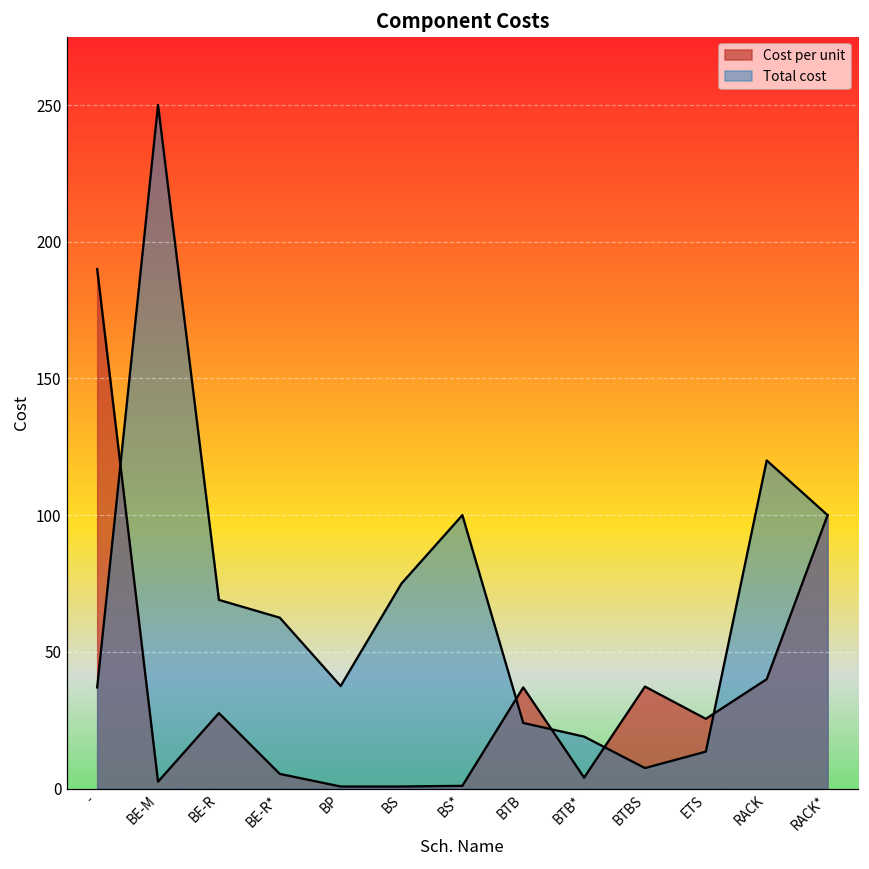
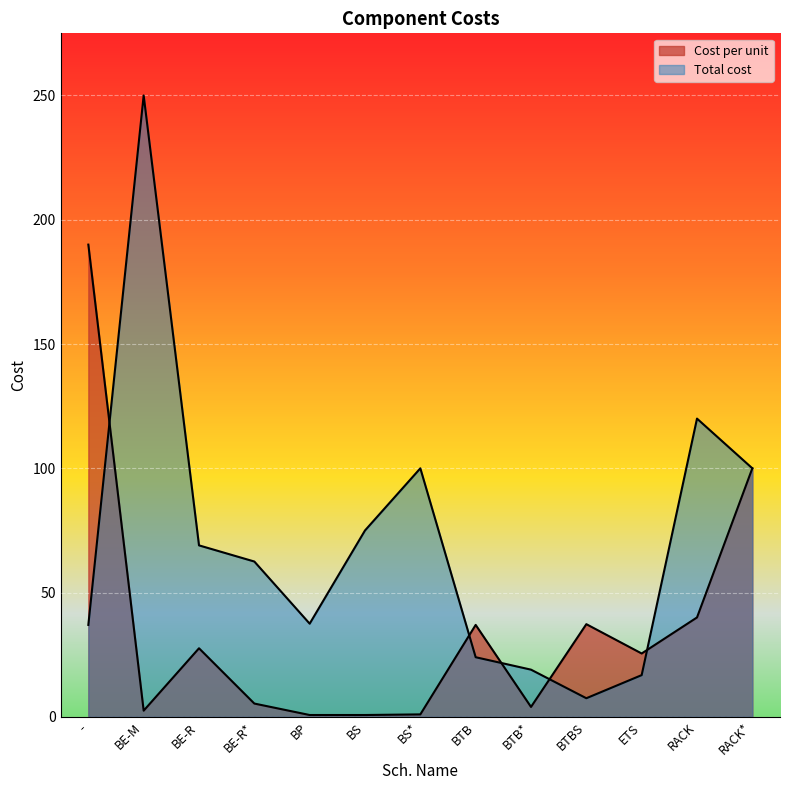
  {
    "Cost per unit": {
      "-": 190,
      "BE-M": 3,
      "BE-R": 28,
      "BE-R*": 5,
      "BP": 1,
      "BS": 1,
      "BS*": 1,
      "BTB": 37,
      "BTB*": 4,
      "BTBS": 37,
      "ETS": 26,
      "RACK": 40
    },
    "Total cost": {
      "-": 37,
      "BE-M": 250,
      "BE-R": 69,
      "BE-R*": 63,
      "BP": 38,
      "BS": 75,
      "BS*": 100,
      "BTB": 24,
      "BTB*": 19,
      "BTBS": 8,
-     "ETS": 14,
+     "ETS": 17,
      "RACK": 120
    }
  }
